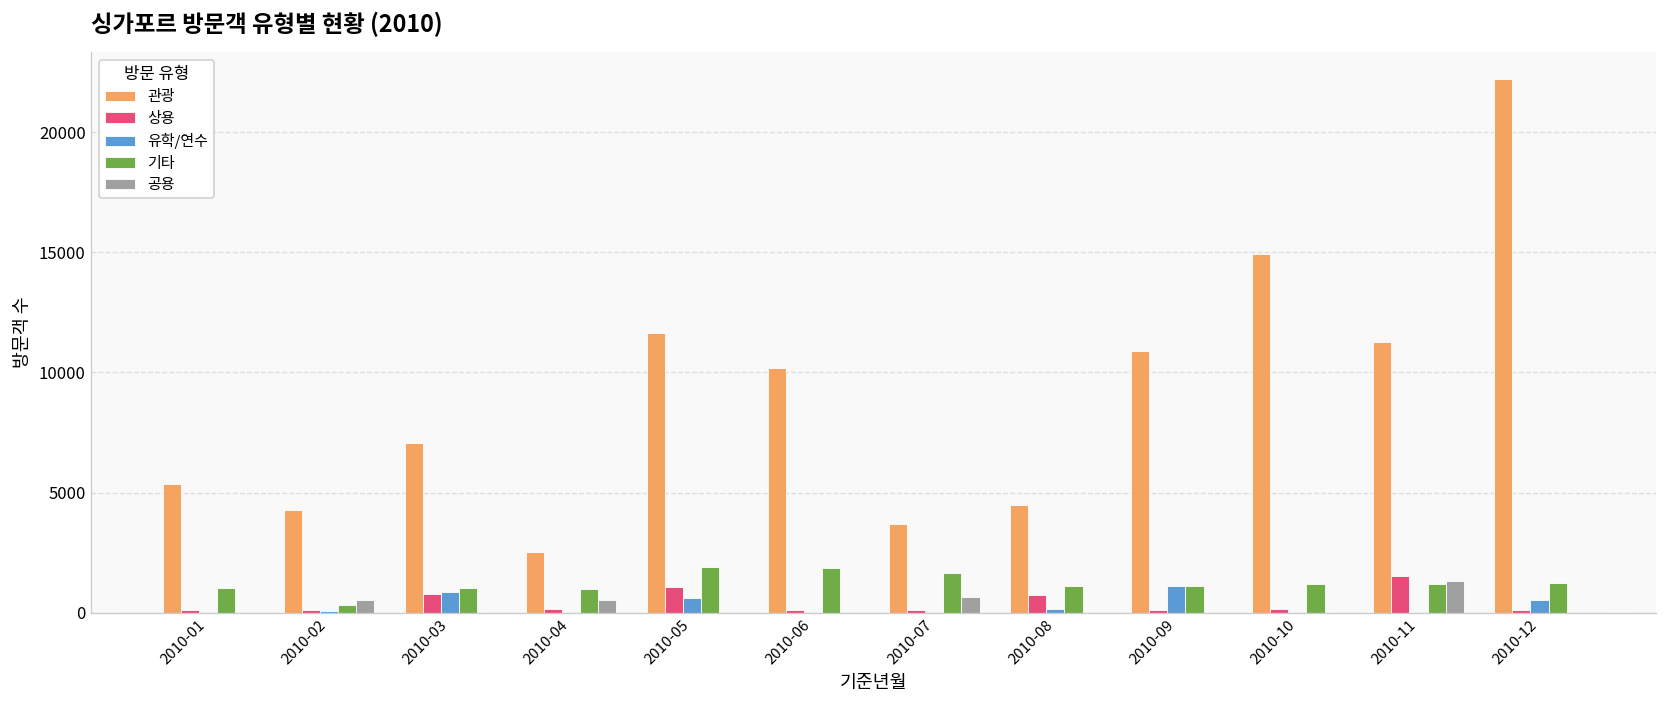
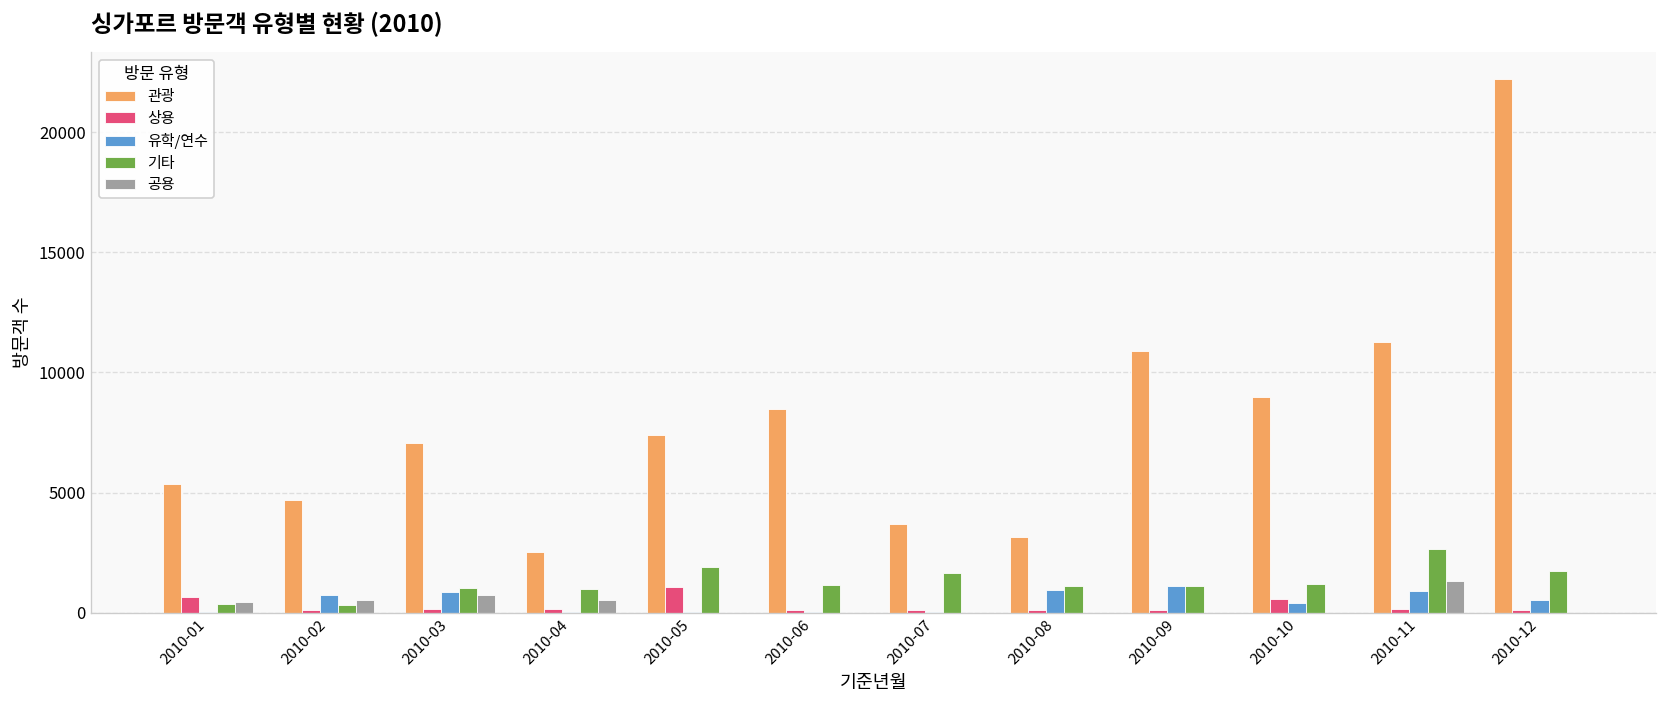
  {
    "관광": {
      "2010-01": 5300,
-     "2010-02": 4300,
+     "2010-02": 4700,
      "2010-03": 7100,
      "2010-04": 2500,
-     "2010-05": 11600,
-     "2010-06": 10200,
+     "2010-05": 7400,
+     "2010-06": 8500,
      "2010-07": 3700,
-     "2010-08": 4500,
+     "2010-08": 3200,
      "2010-09": 10900,
-     "2010-10": 14900,
+     "2010-10": 9000,
      "2010-11": 11300,
      "2010-12": 22200
    },
    "상용": {
-     "2010-01": 100,
-     "2010-03": 800,
+     "2010-01": 700,
+     "2010-03": 200,
      "2010-04": 100,
      "2010-05": 1100,
      "2010-06": 100,
-     "2010-08": 800,
-     "2010-10": 200,
-     "2010-11": 1500,
+     "2010-08": 100,
+     "2010-10": 600,
+     "2010-11": 100,
      "2010-12": 100
    },
    "유학/연수": {
-     "2010-02": 100,
+     "2010-02": 700,
      "2010-03": 900,
-     "2010-05": 600,
-     "2010-08": 100,
+     "2010-05": 0,
+     "2010-08": 900,
      "2010-09": 1100,
-     "2010-10": 0,
-     "2010-11": 0,
+     "2010-10": 400,
+     "2010-11": 900,
      "2010-12": 500
    },
    "기타": {
-     "2010-01": 1000,
+     "2010-01": 400,
      "2010-02": 300,
      "2010-03": 1000,
      "2010-04": 1000,
      "2010-05": 1900,
-     "2010-06": 1800,
+     "2010-06": 1100,
      "2010-07": 1700,
      "2010-08": 1100,
      "2010-09": 1100,
      "2010-10": 1200,
-     "2010-11": 1200,
-     "2010-12": 1200
+     "2010-11": 2700,
+     "2010-12": 1700
    },
    "공용": {
-     "2010-01": 0,
+     "2010-01": 500,
      "2010-02": 500,
-     "2010-03": 0,
+     "2010-03": 700,
      "2010-04": 500,
-     "2010-07": 700,
+     "2010-07": 0,
      "2010-08": 0,
      "2010-11": 1300
    }
  }
